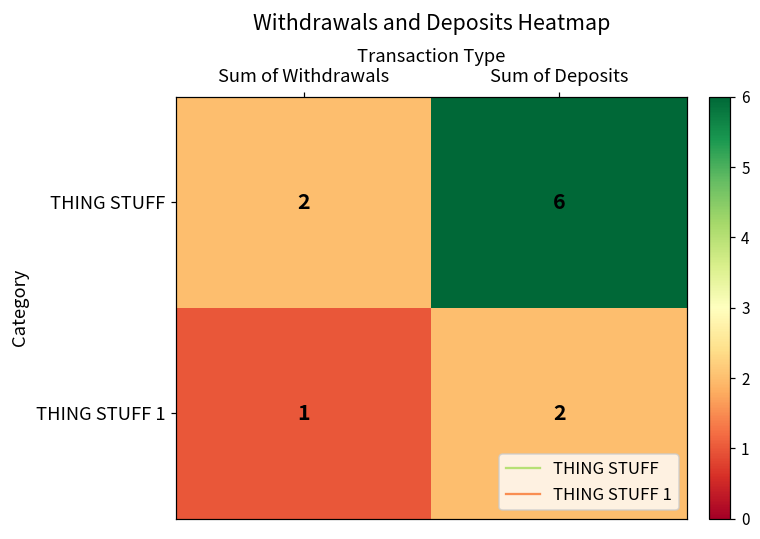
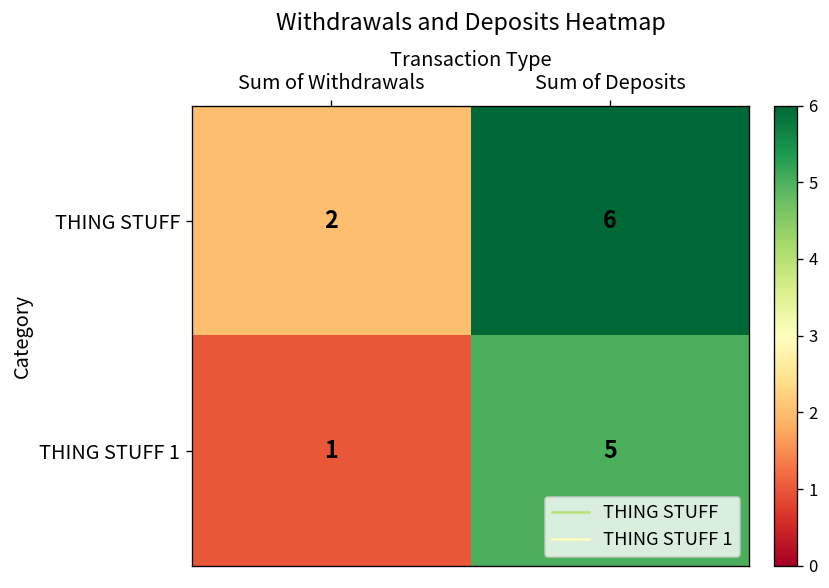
  {
    "THING STUFF": {
      "Sum of Withdrawals": 2,
      "Sum of Deposits": 6
    },
    "THING STUFF 1": {
      "Sum of Withdrawals": 1,
-     "Sum of Deposits": 2
+     "Sum of Deposits": 5
    }
  }
